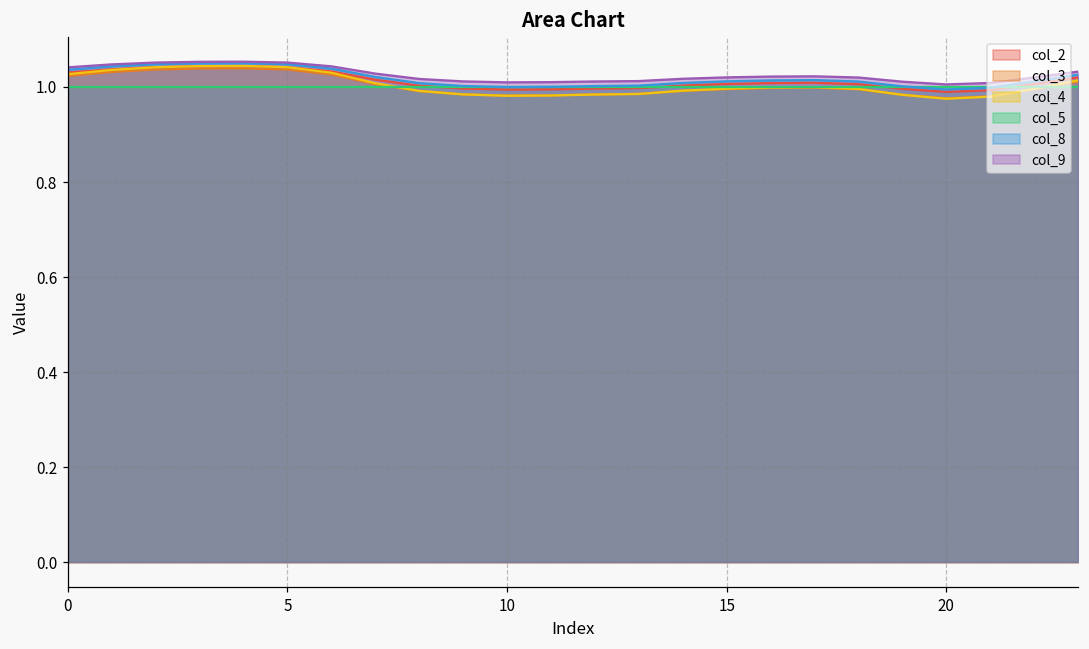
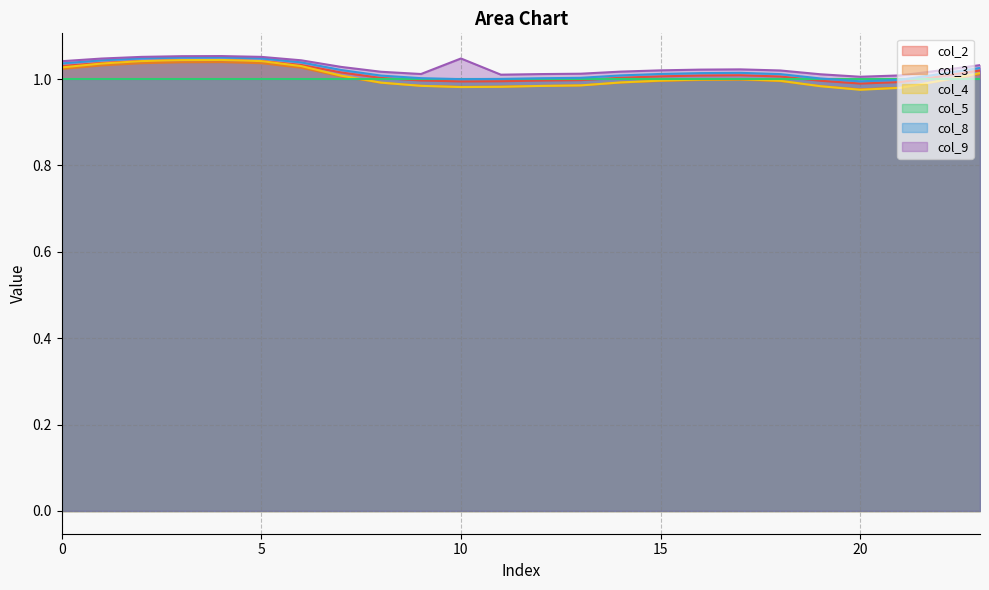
  {
    "col_5": {
      "0": 1.00,
      "5": 1.00
    },
    "col_9": {
-     "10": 1.01,
+     "10": 1.05,
      "15": 1.02
    }
  }
